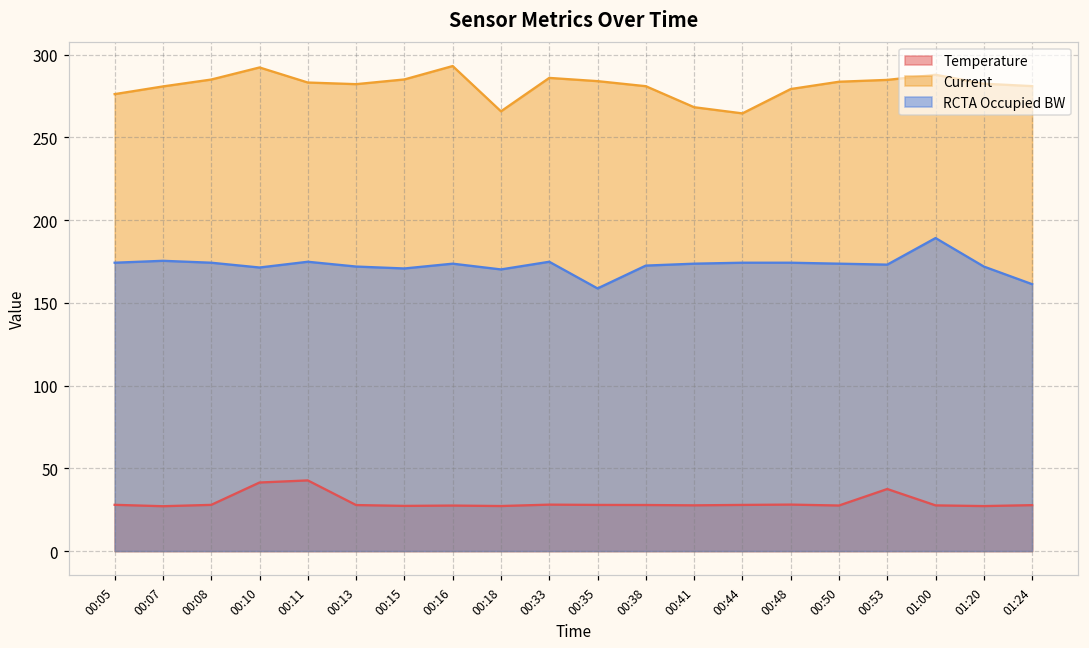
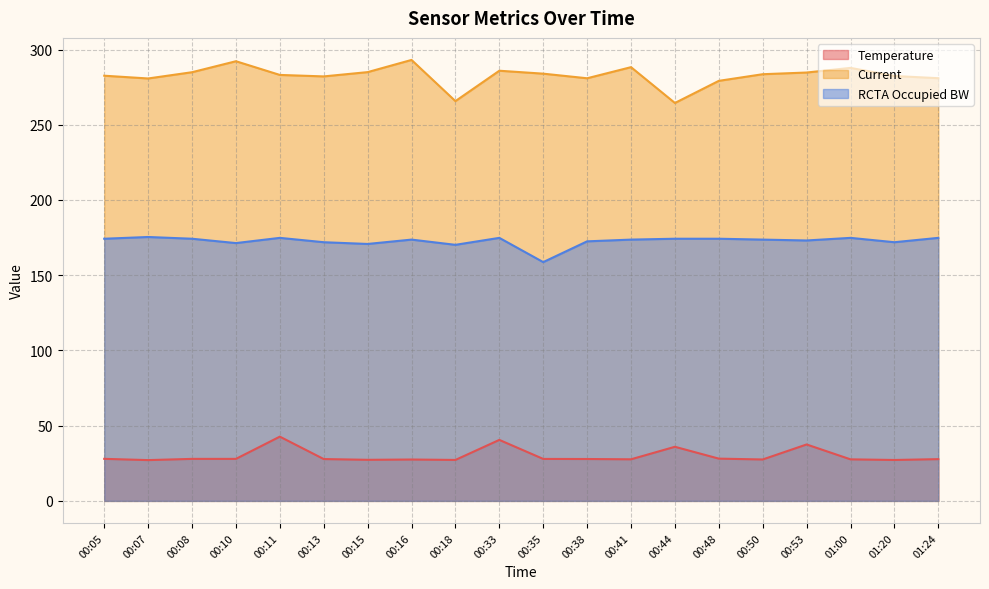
  {
    "Temperature": {
      "00:05": 28,
      "00:07": 27,
      "00:08": 28,
-     "00:10": 41,
+     "00:10": 28,
      "00:11": 43,
      "00:13": 28,
      "00:15": 27,
      "00:16": 28,
      "00:18": 27,
-     "00:33": 28,
+     "00:33": 41,
      "00:35": 28,
      "00:38": 28,
      "00:41": 28,
-     "00:44": 28,
+     "00:44": 36,
      "00:48": 28,
      "00:50": 28,
      "00:53": 38,
      "01:00": 28,
      "01:20": 27,
      "01:24": 28
    },
    "Current": {
-     "00:05": 276,
+     "00:05": 283,
      "00:07": 281,
      "00:08": 285,
      "00:10": 292,
      "00:11": 283,
      "00:13": 282,
      "00:15": 285,
      "00:16": 293,
      "00:18": 266,
      "00:33": 286,
      "00:35": 284,
      "00:38": 281,
-     "00:41": 268,
+     "00:41": 288,
      "00:44": 264,
      "00:48": 279,
      "00:50": 284,
      "00:53": 285
    },
    "RCTA Occupied BW": {
      "00:05": 174,
      "00:07": 175,
      "00:08": 174,
      "00:10": 171,
      "00:11": 175,
      "00:13": 172,
      "00:15": 171,
      "00:16": 174,
      "00:18": 170,
      "00:33": 175,
      "00:35": 159,
      "00:38": 173,
      "00:41": 174,
      "00:44": 174,
      "00:48": 174,
      "00:50": 174,
      "00:53": 173,
-     "01:00": 189,
+     "01:00": 175,
      "01:20": 172,
-     "01:24": 161
+     "01:24": 175
    }
  }
